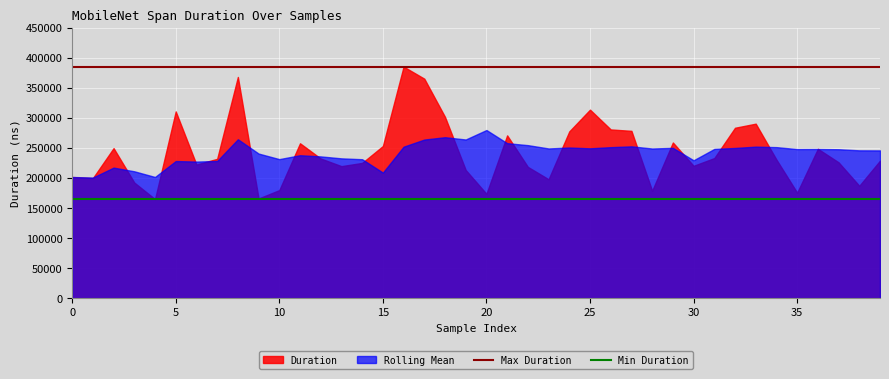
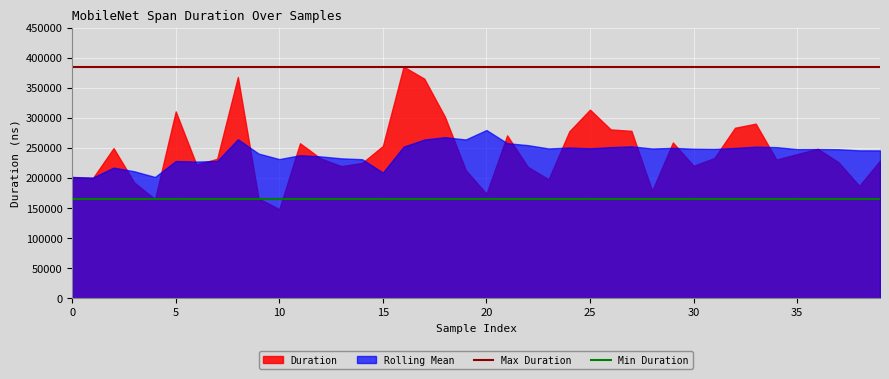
  {
    "Max Duration": {
      "0": 390000,
      "5": 390000,
      "10": 390000,
      "15": 390000,
      "20": 390000,
      "25": 390000,
      "30": 390000,
      "35": 390000
    },
    "Duration": {
      "5": 310000,
-     "10": 180000,
+     "10": 150000,
      "15": 250000,
      "20": 170000,
      "25": 310000,
      "30": 220000,
-     "35": 180000
+     "35": 240000
    },
    "Min Duration": {
      "0": 160000,
      "5": 160000,
      "10": 160000,
      "15": 160000,
      "20": 160000,
      "25": 160000,
      "30": 160000,
      "35": 160000
    },
    "Rolling Mean": {
      "5": 230000,
      "10": 230000,
      "15": 210000,
      "20": 280000,
      "25": 250000,
-     "30": 230000,
+     "30": 250000,
      "35": 250000
    }
  }
